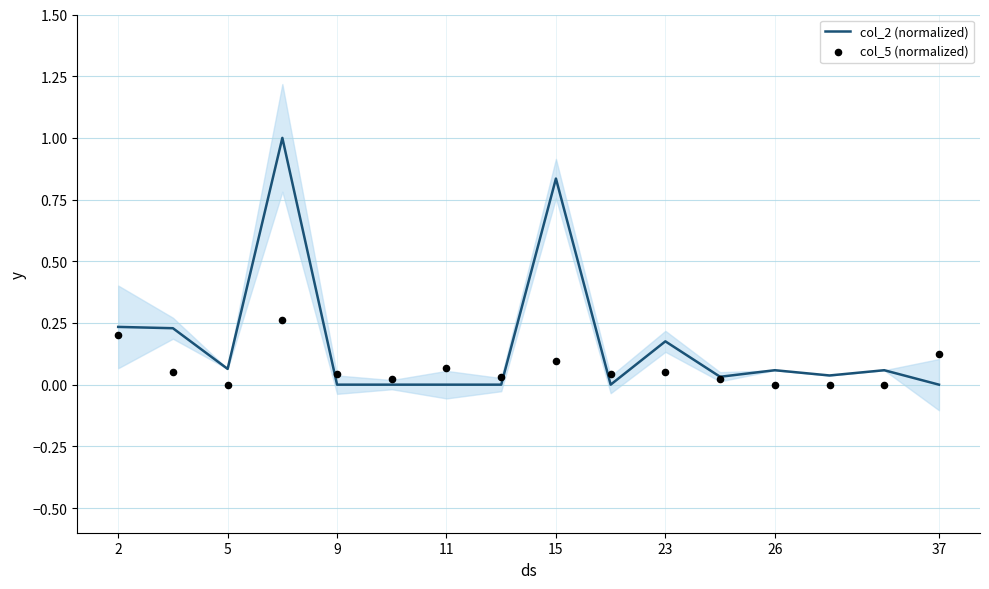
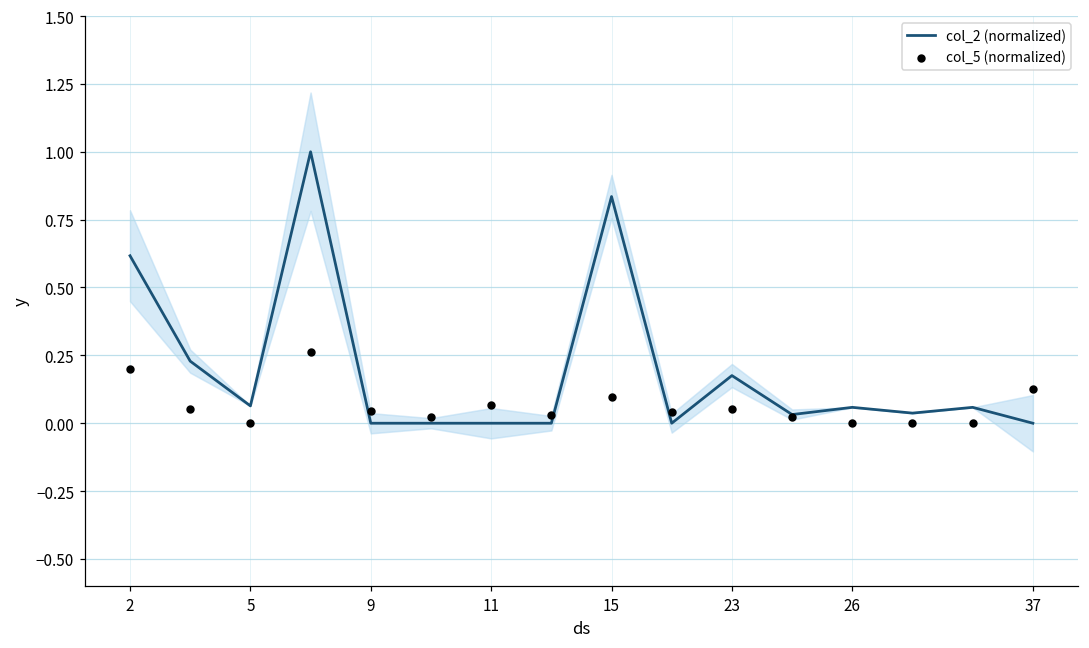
  {
    "col_2 (normalized)": {
-     "2": 0.23,
+     "2": 0.62,
      "15": 0.84,
      "23": 0.18,
      "37": 0.00
    }
  }
